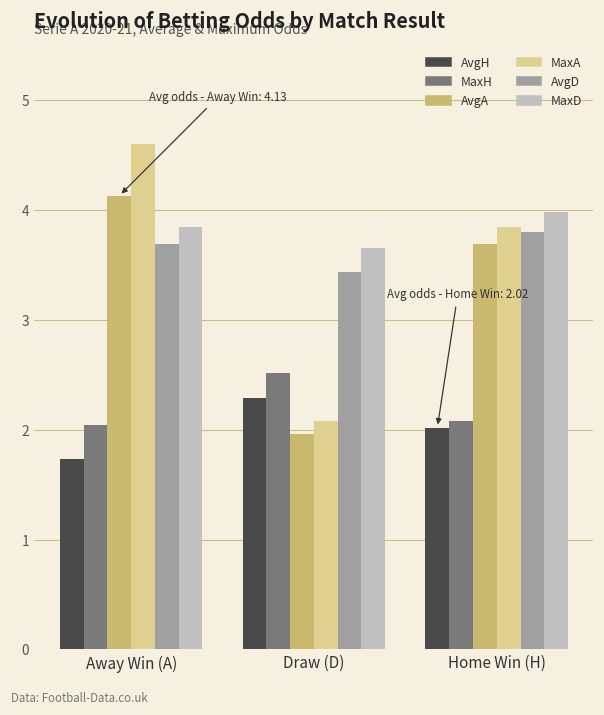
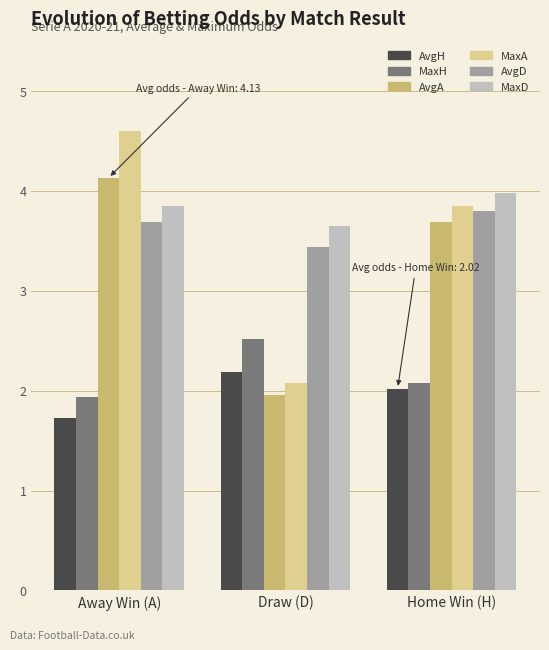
  {
    "AvgH": {
      "Away Win (A)": 1.7,
-     "Draw (D)": 2.3
+     "Draw (D)": 2.2
    },
    "MaxH": {
-     "Away Win (A)": 2.0,
+     "Away Win (A)": 1.9,
      "Draw (D)": 2.5
    }
  }
